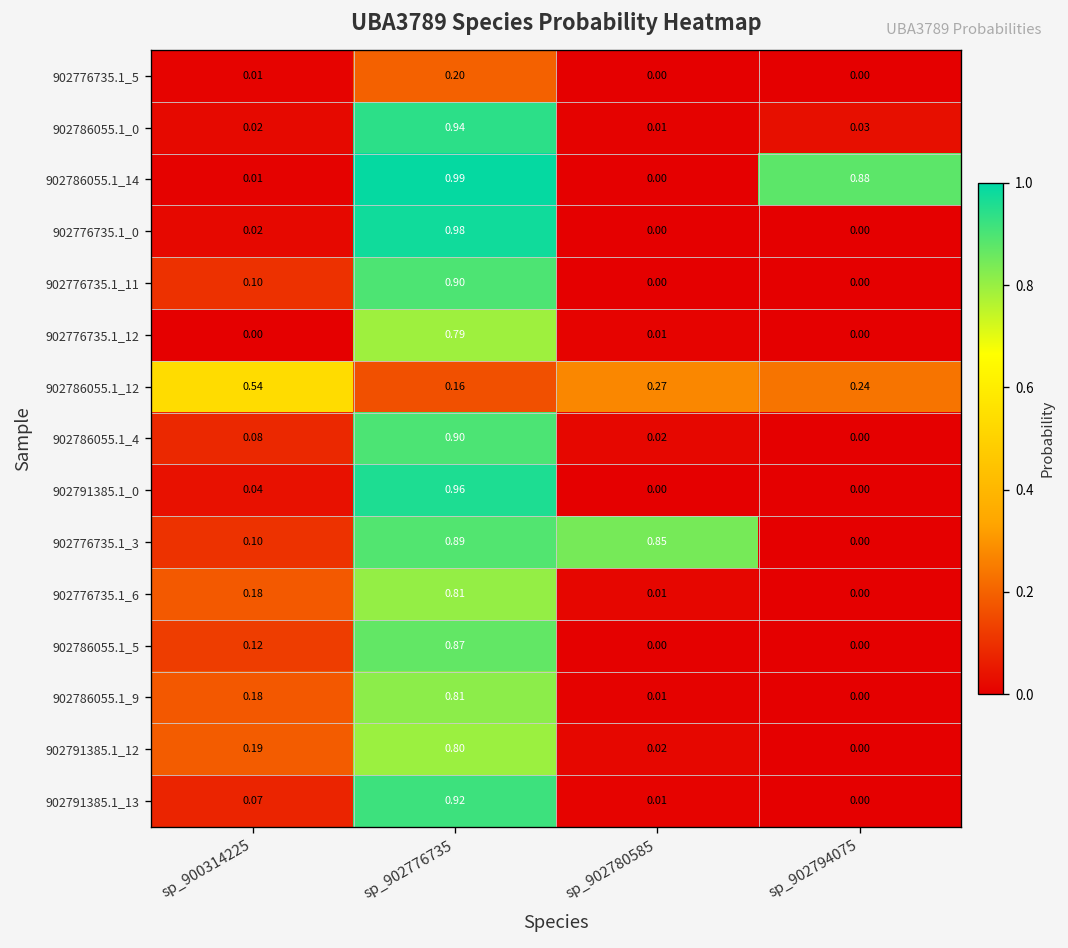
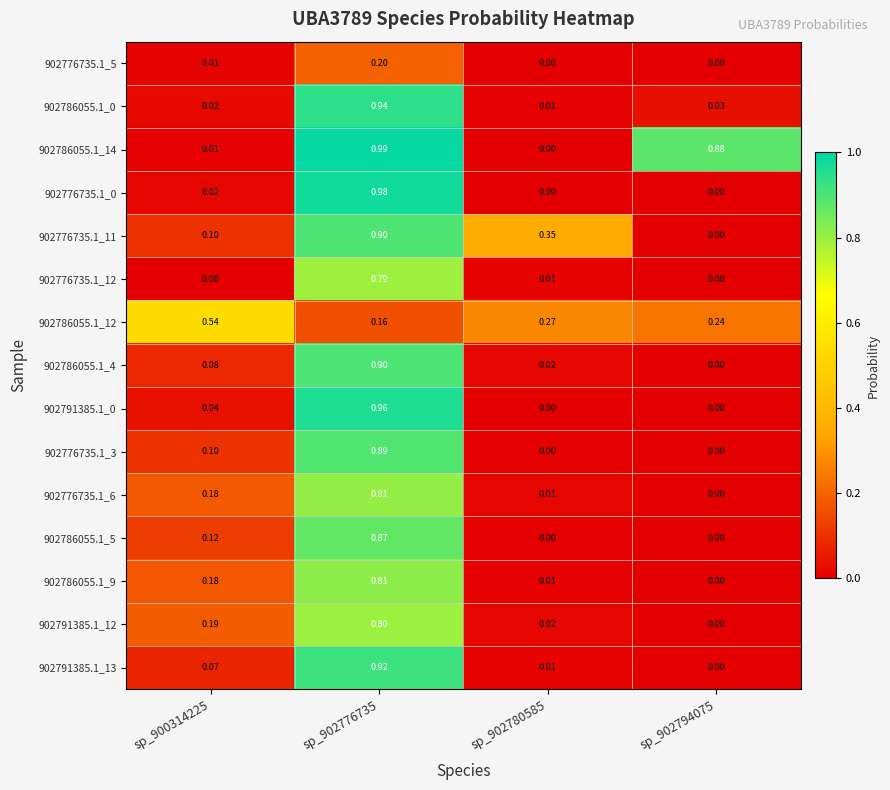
  {
    "902776735.1_5": {
      "sp_900314225": 0.01,
      "sp_902776735": 0.20,
      "sp_902780585": 0.00,
      "sp_902794075": 0.00
    },
    "902786055.1_0": {
      "sp_900314225": 0.02,
      "sp_902776735": 0.94,
      "sp_902780585": 0.01,
      "sp_902794075": 0.03
    },
    "902786055.1_14": {
      "sp_900314225": 0.01,
      "sp_902776735": 0.99,
      "sp_902780585": 0.00,
      "sp_902794075": 0.88
    },
    "902776735.1_0": {
      "sp_900314225": 0.02,
      "sp_902776735": 0.98,
      "sp_902780585": 0.00,
      "sp_902794075": 0.00
    },
    "902776735.1_11": {
      "sp_900314225": 0.10,
      "sp_902776735": 0.90,
-     "sp_902780585": 0.00,
+     "sp_902780585": 0.35,
      "sp_902794075": 0.00
    },
    "902776735.1_12": {
      "sp_900314225": 0.00,
      "sp_902776735": 0.79,
      "sp_902780585": 0.01,
      "sp_902794075": 0.00
    },
    "902786055.1_12": {
      "sp_900314225": 0.54,
      "sp_902776735": 0.16,
      "sp_902780585": 0.27,
      "sp_902794075": 0.24
    },
    "902786055.1_4": {
      "sp_900314225": 0.08,
      "sp_902776735": 0.90,
      "sp_902780585": 0.02,
      "sp_902794075": 0.00
    },
    "902791385.1_0": {
      "sp_900314225": 0.04,
      "sp_902776735": 0.96,
      "sp_902780585": 0.00,
      "sp_902794075": 0.00
    },
    "902776735.1_3": {
      "sp_900314225": 0.10,
      "sp_902776735": 0.89,
-     "sp_902780585": 0.85,
+     "sp_902780585": 0.00,
      "sp_902794075": 0.00
    },
    "902776735.1_6": {
      "sp_900314225": 0.18,
      "sp_902776735": 0.81,
      "sp_902780585": 0.01,
      "sp_902794075": 0.00
    },
    "902786055.1_5": {
      "sp_900314225": 0.12,
      "sp_902776735": 0.87,
      "sp_902780585": 0.00,
      "sp_902794075": 0.00
    },
    "902786055.1_9": {
      "sp_900314225": 0.18,
      "sp_902776735": 0.81,
      "sp_902780585": 0.01,
      "sp_902794075": 0.00
    },
    "902791385.1_12": {
      "sp_900314225": 0.19,
      "sp_902776735": 0.80,
      "sp_902780585": 0.02,
      "sp_902794075": 0.00
    },
    "902791385.1_13": {
      "sp_900314225": 0.07,
      "sp_902776735": 0.92,
      "sp_902780585": 0.01,
      "sp_902794075": 0.00
    }
  }
